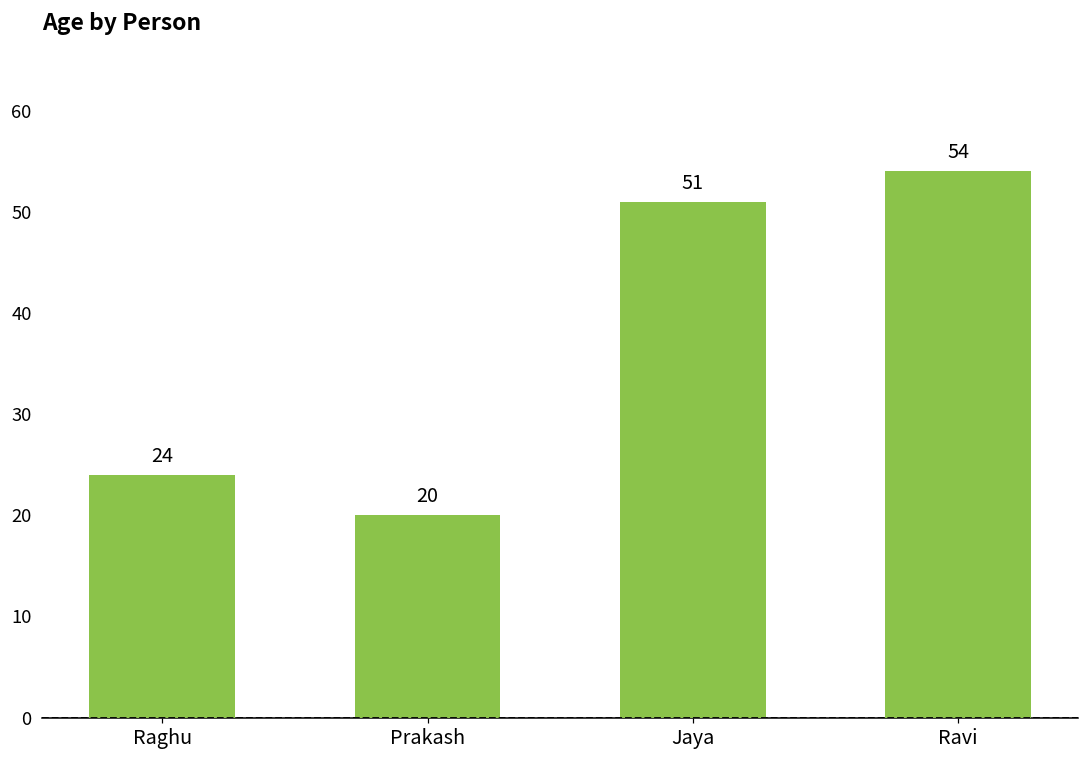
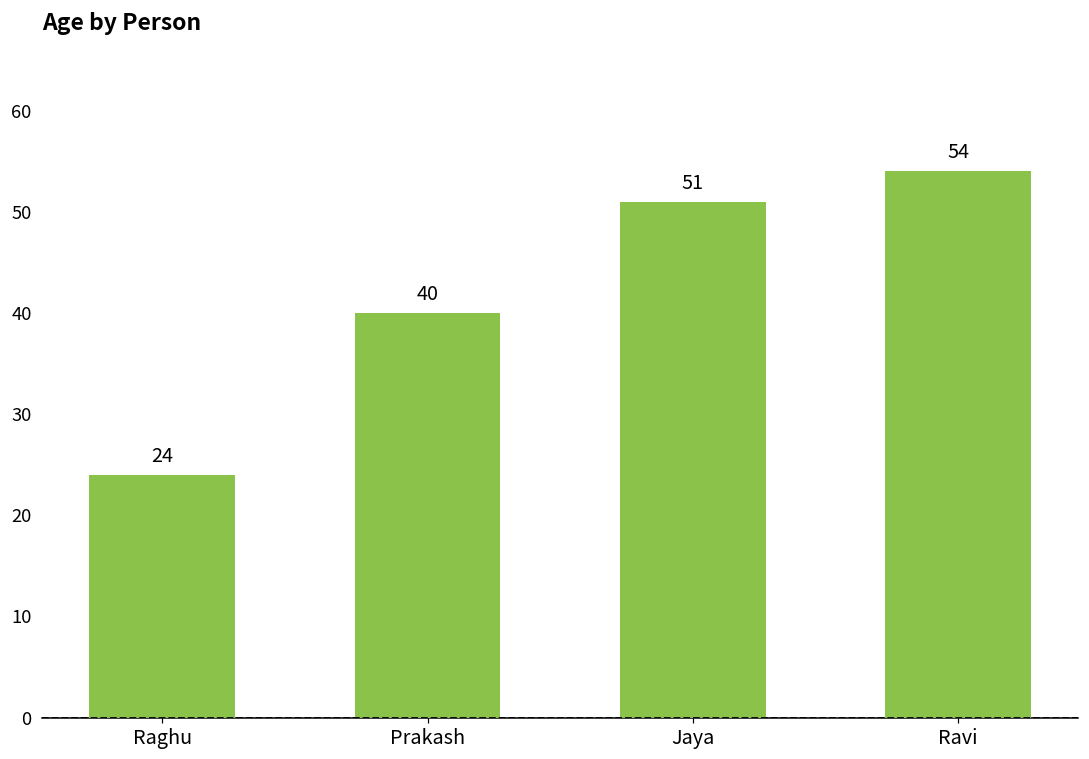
  {
    "Raghu": 24,
-   "Prakash": 20,
+   "Prakash": 40,
    "Jaya": 51,
    "Ravi": 54
  }
